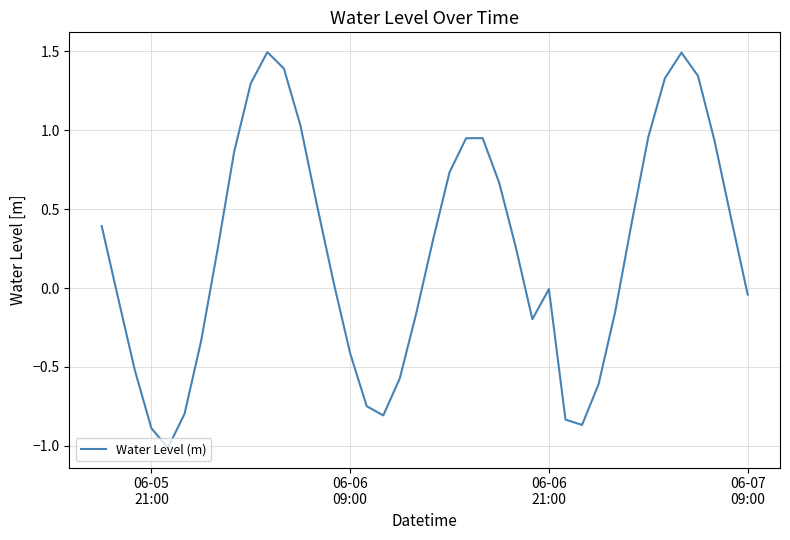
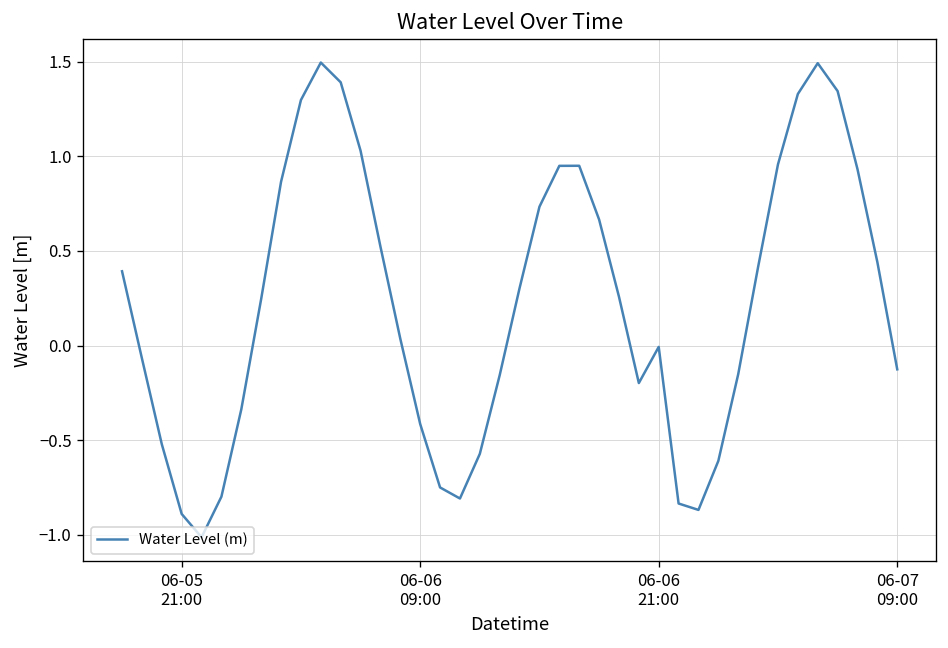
  {
    "06-05 21:00": -0.89,
    "06-06 09:00": -0.41,
    "06-06 21:00": -0.01,
-   "06-07 09:00": -0.04
+   "06-07 09:00": -0.13
  }
